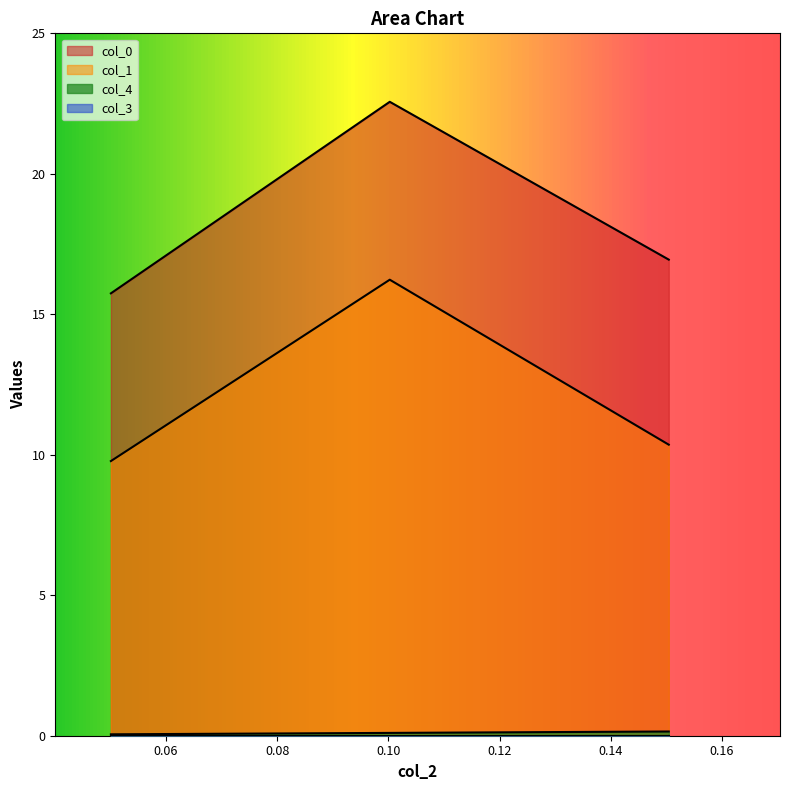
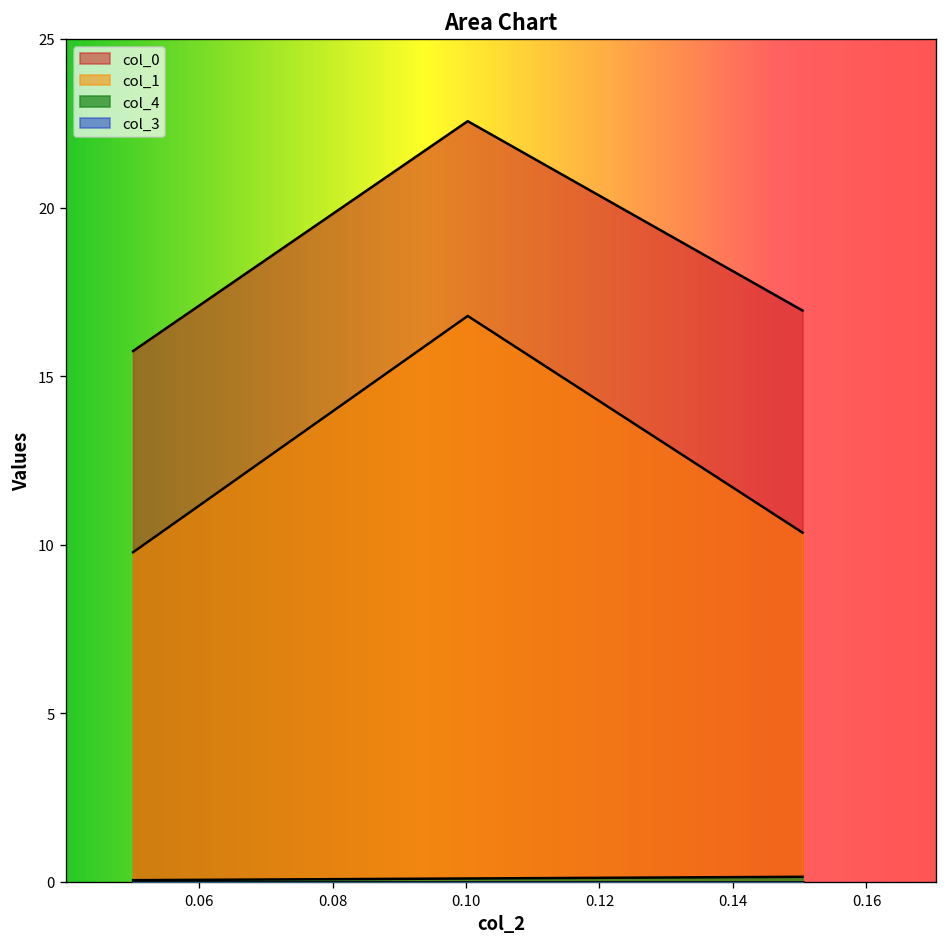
  {
    "col_0": {
      "0.10": 22.6
    },
    "col_1": {
-     "0.10": 16.2
+     "0.10": 16.8
    },
    "col_4": {
      "0.10": 0.1
    },
    "col_3": {
      "0.10": 0.0
    }
  }
